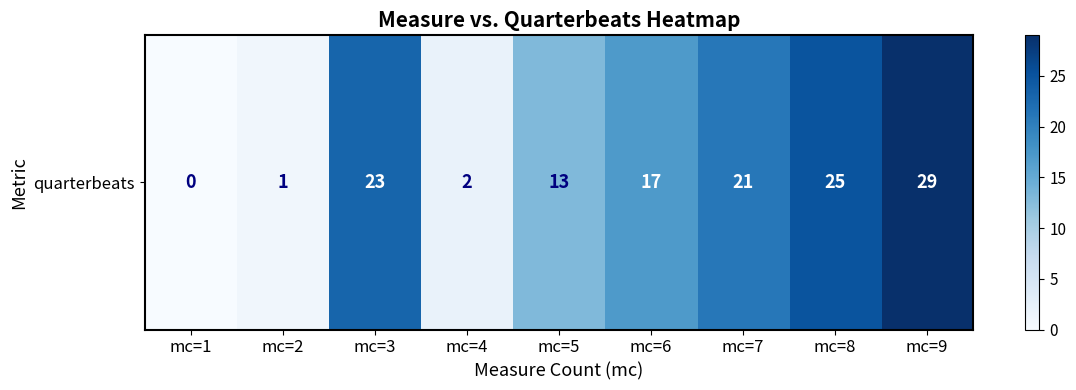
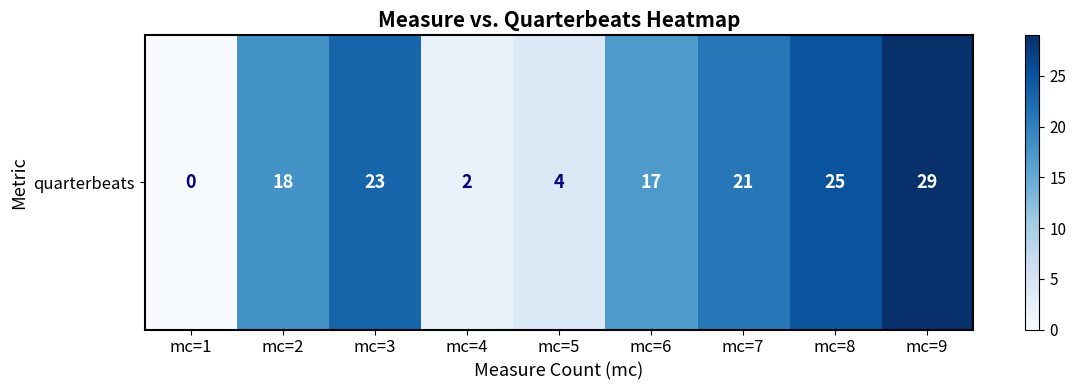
  {
    "quarterbeats": {
      "mc=1": 0,
-     "mc=2": 1,
+     "mc=2": 18,
      "mc=3": 23,
      "mc=4": 2,
-     "mc=5": 13,
+     "mc=5": 4,
      "mc=6": 17,
      "mc=7": 21,
      "mc=8": 25,
      "mc=9": 29
    }
  }
